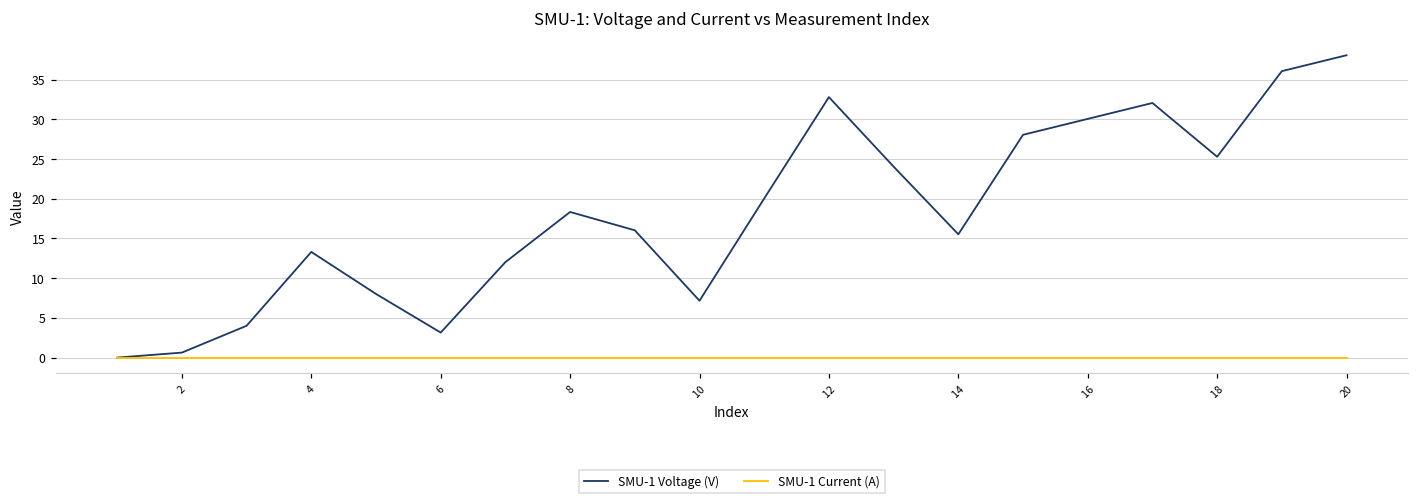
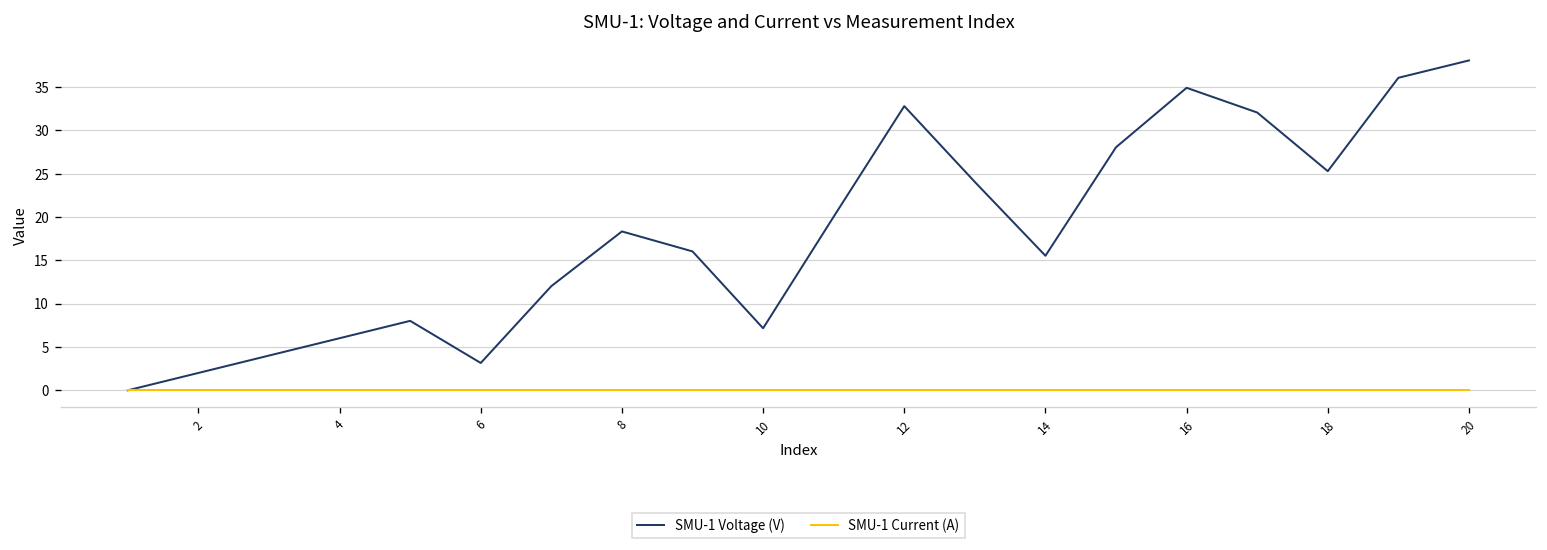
  {
    "SMU-1 Voltage (V)": {
-     "2": 1,
-     "4": 13,
+     "2": 2,
+     "4": 6,
      "6": 3,
      "8": 18,
      "10": 7,
      "12": 33,
      "14": 16,
-     "16": 30,
+     "16": 35,
      "18": 25,
      "20": 38
    },
    "SMU-1 Current (A)": {
      "2": 0,
      "4": 0,
      "6": 0,
      "8": 0,
      "10": 0,
      "12": 0,
      "14": 0,
      "16": 0,
      "18": 0,
      "20": 0
    }
  }
